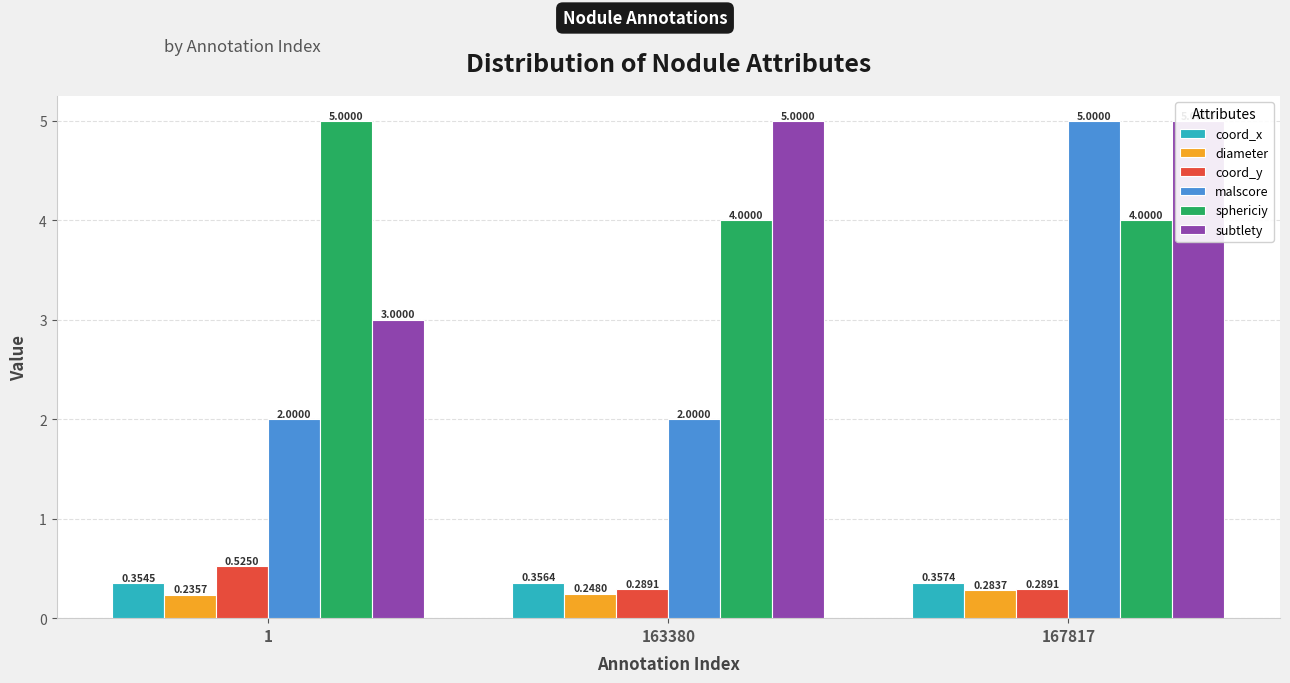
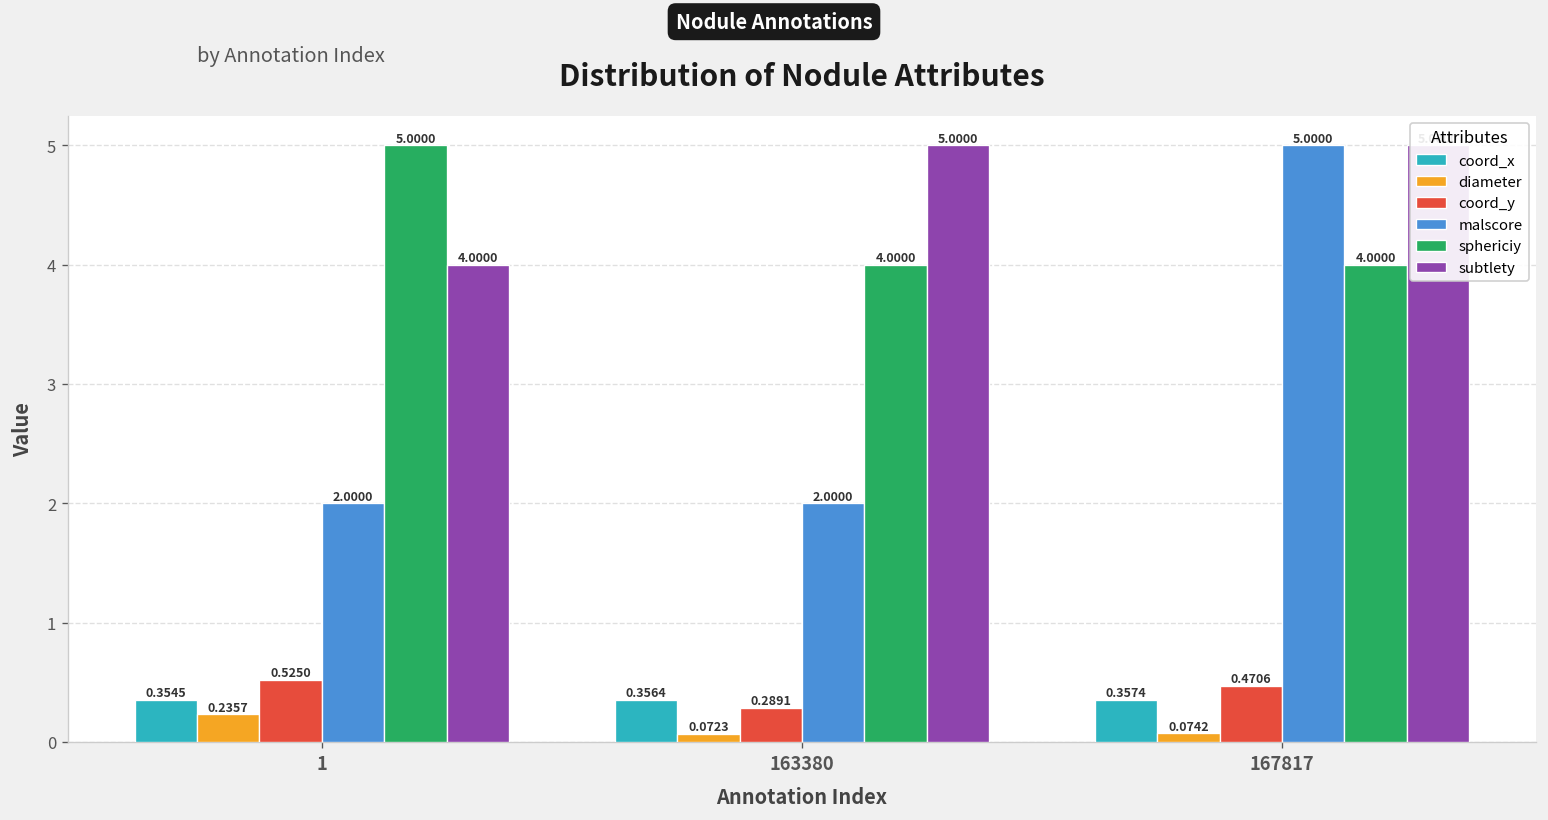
  {
    "diameter": {
      "1": 0.2357,
-     "163380": 0.2480,
-     "167817": 0.2837
+     "163380": 0.0723,
+     "167817": 0.0742
    },
    "coord_y": {
      "1": 0.5250,
      "163380": 0.2891,
-     "167817": 0.2891
+     "167817": 0.4706
    },
    "sphericiy": {
      "1": 5.0000,
      "163380": 4.0000,
      "167817": 4.0000
    },
    "subtlety": {
-     "1": 3.0000,
+     "1": 4.0000,
      "163380": 5.0000
    }
  }
